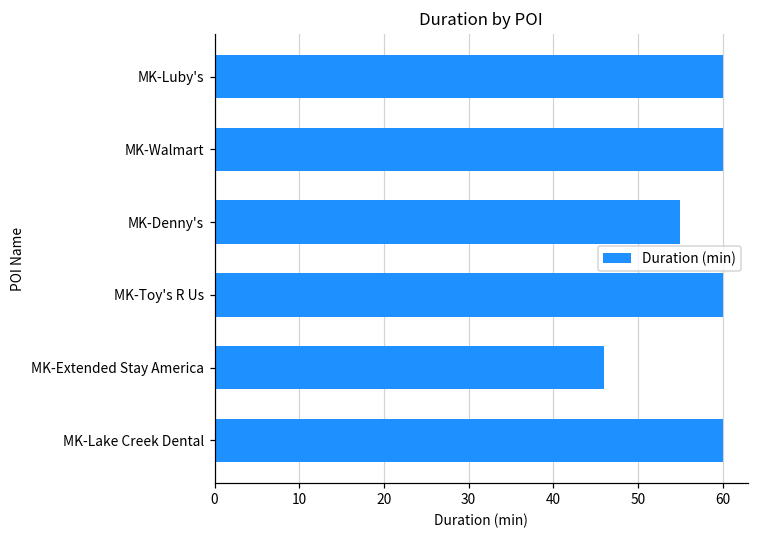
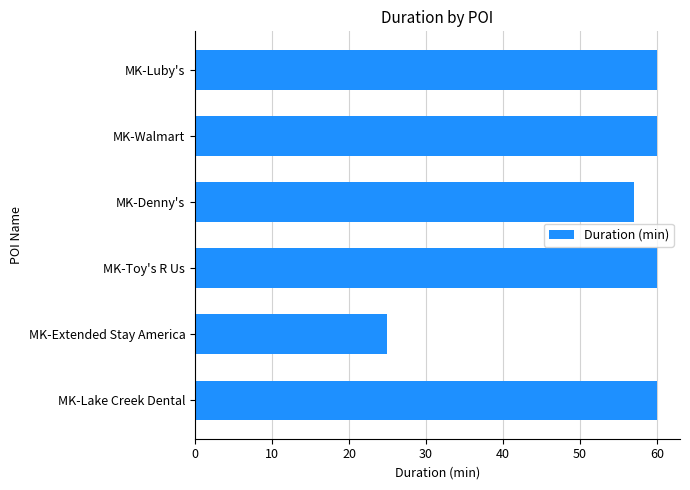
  {
    "MK-Luby's": 60,
    "MK-Walmart": 60,
-   "MK-Denny's": 55,
+   "MK-Denny's": 57,
    "MK-Toy's R Us": 60,
-   "MK-Extended Stay America": 46,
+   "MK-Extended Stay America": 25,
    "MK-Lake Creek Dental": 60
  }
